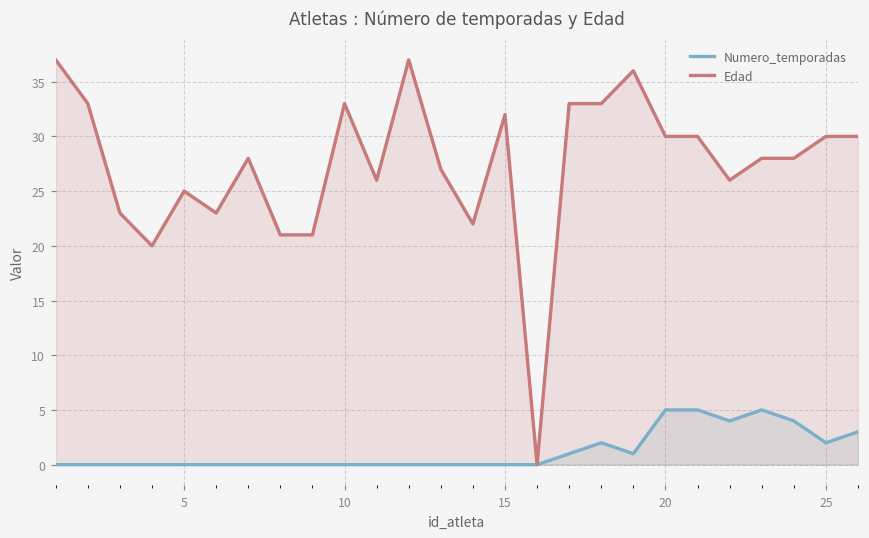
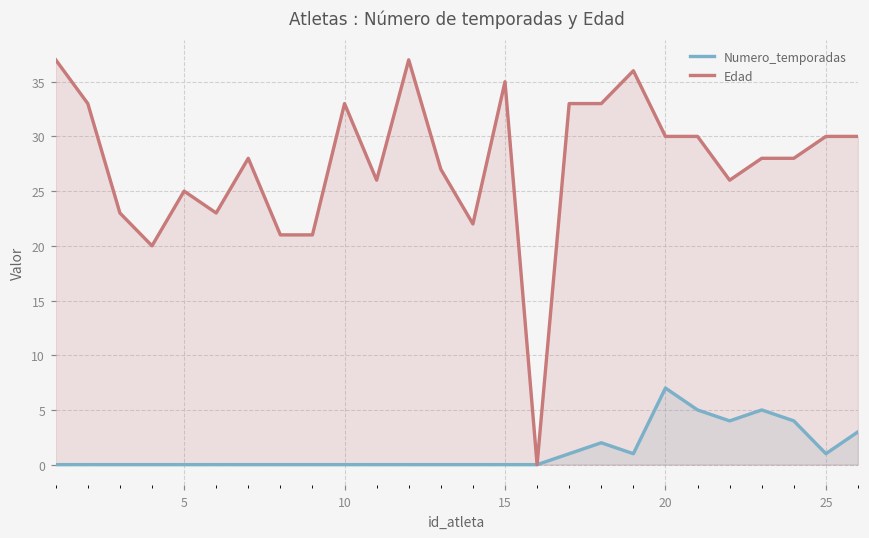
  {
    "Numero_temporadas": {
      "5": 0,
      "10": 0,
      "15": 0,
-     "20": 5,
-     "25": 2
+     "20": 7,
+     "25": 1
    },
    "Edad": {
      "5": 25,
      "10": 33,
-     "15": 32,
+     "15": 35,
      "20": 30,
      "25": 30
    }
  }
